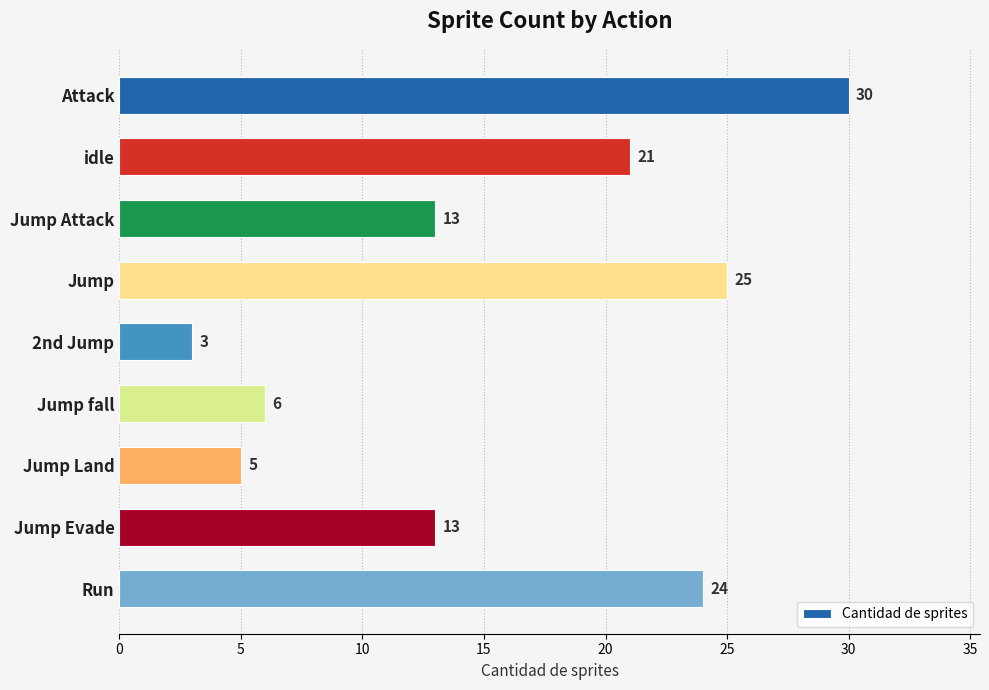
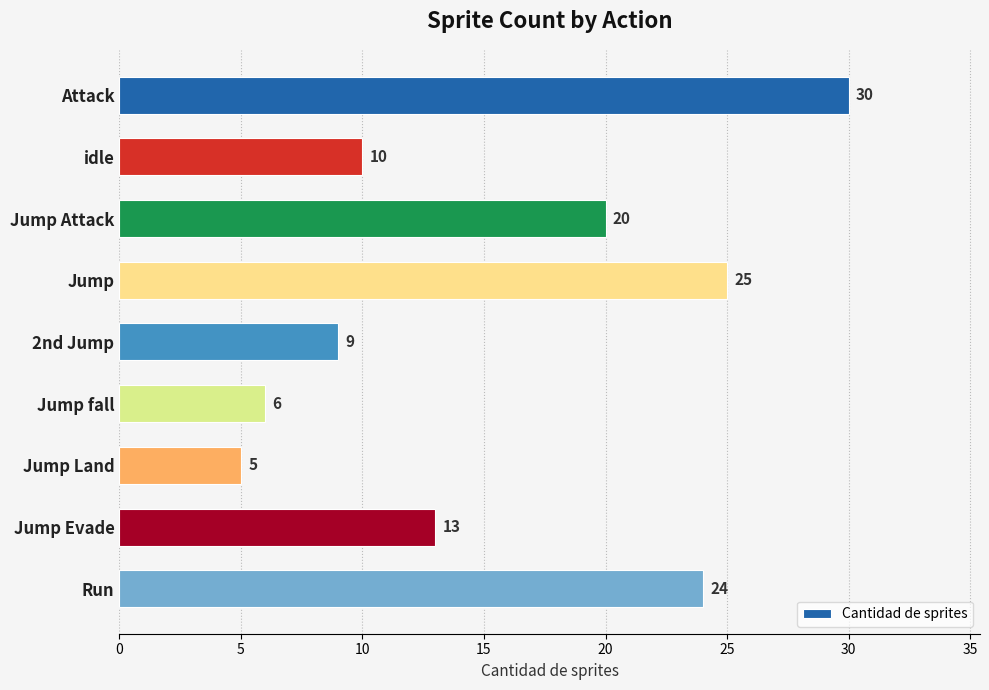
  {
    "Attack": 30,
-   "idle": 21,
-   "Jump Attack": 13,
+   "idle": 10,
+   "Jump Attack": 20,
    "Jump": 25,
-   "2nd Jump": 3,
+   "2nd Jump": 9,
    "Jump fall": 6,
    "Jump Land": 5,
    "Jump Evade": 13,
    "Run": 24
  }
